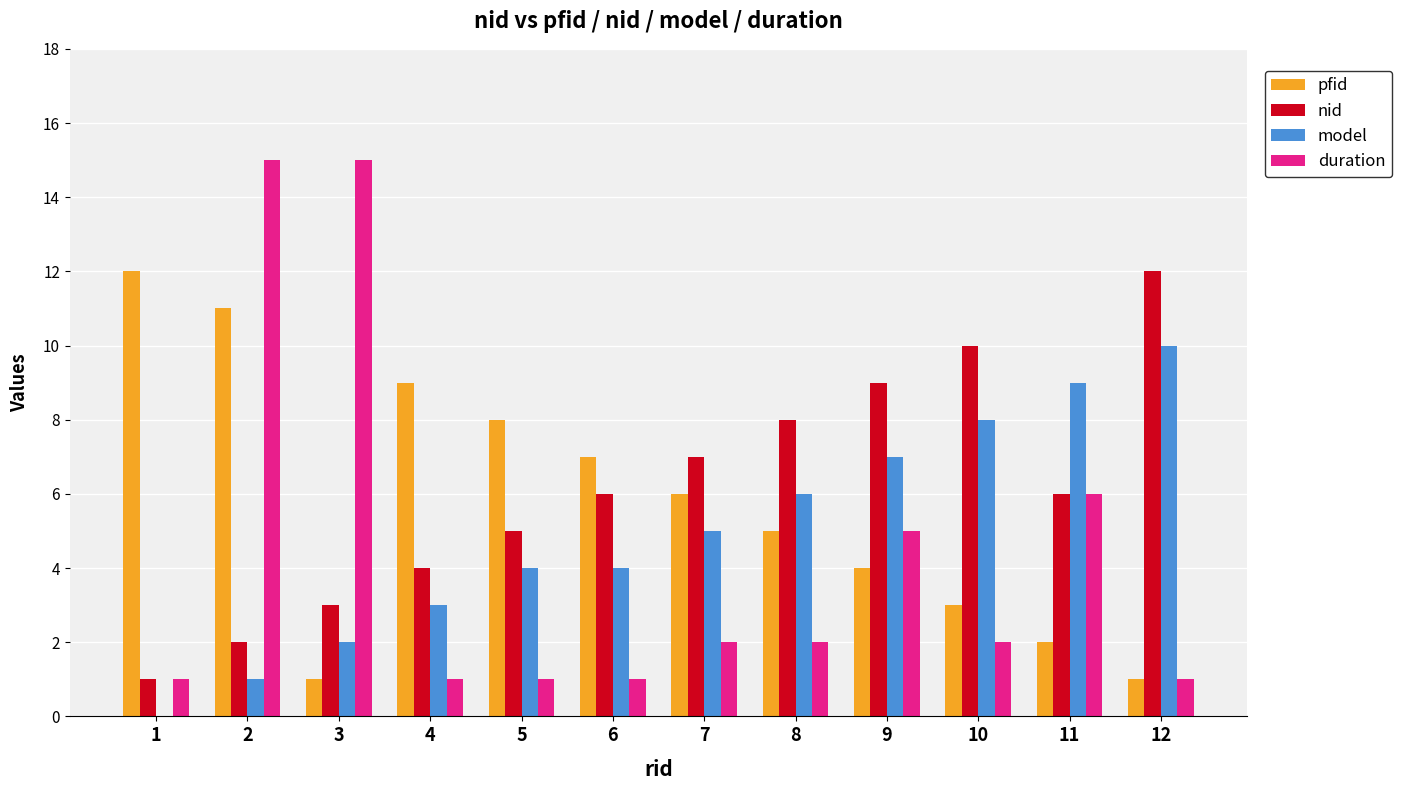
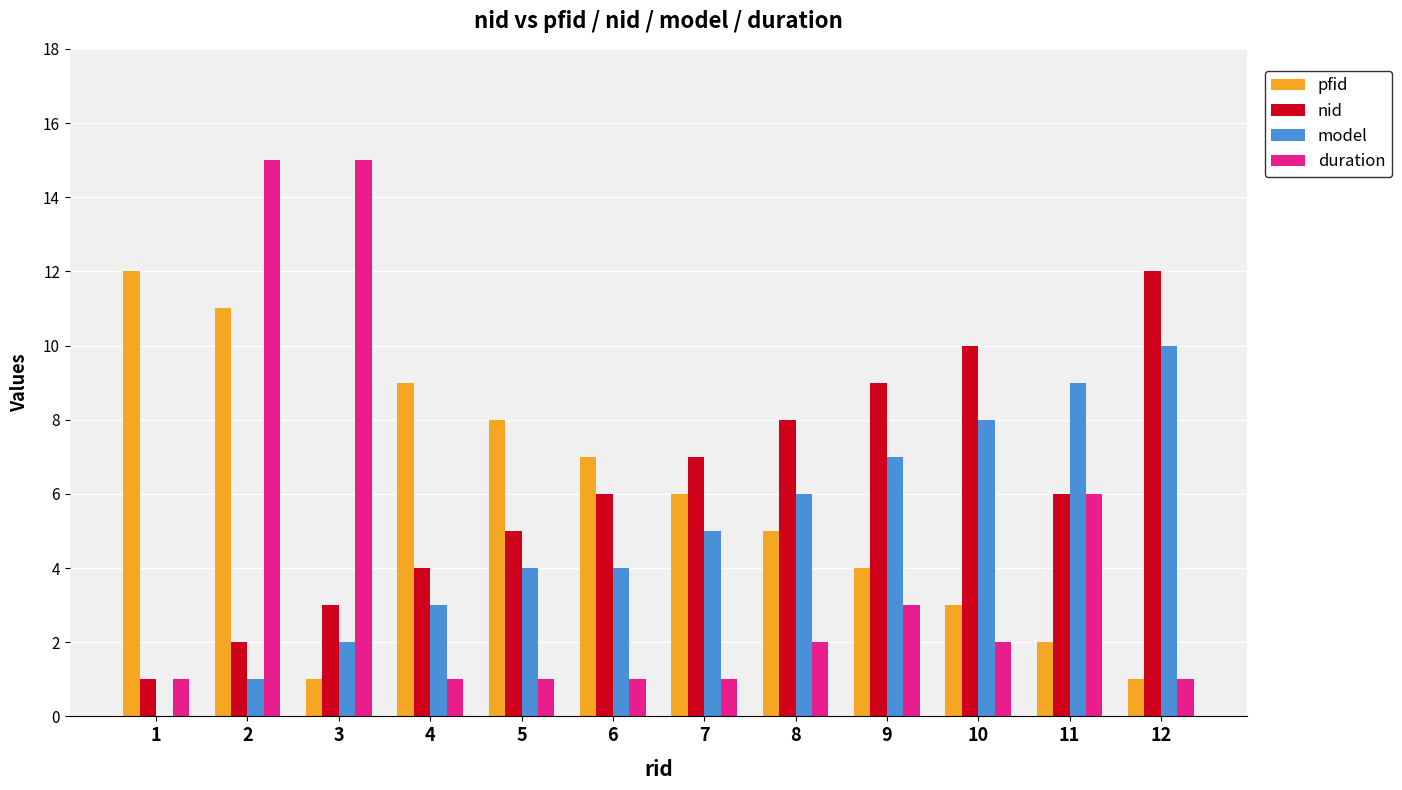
  {
    "pfid": {
      "1": 12,
      "2": 11,
      "3": 1,
      "4": 9,
      "5": 8,
      "6": 7,
      "7": 6,
      "8": 5,
      "9": 4,
      "10": 3,
      "11": 2,
      "12": 1
    },
    "nid": {
      "1": 1,
      "2": 2,
      "3": 3,
      "4": 4,
      "5": 5,
      "6": 6,
      "7": 7,
      "8": 8,
      "9": 9,
      "10": 10,
      "11": 6,
      "12": 12
    },
    "model": {
      "1": 0,
      "2": 1,
      "3": 2,
      "4": 3,
      "5": 4,
      "6": 4,
      "7": 5,
      "8": 6,
      "9": 7,
      "10": 8,
      "11": 9,
      "12": 10
    },
    "duration": {
      "1": 1,
      "2": 15,
      "3": 15,
      "4": 1,
      "5": 1,
      "6": 1,
-     "7": 2,
+     "7": 1,
      "8": 2,
-     "9": 5,
+     "9": 3,
      "10": 2,
      "11": 6,
      "12": 1
    }
  }
